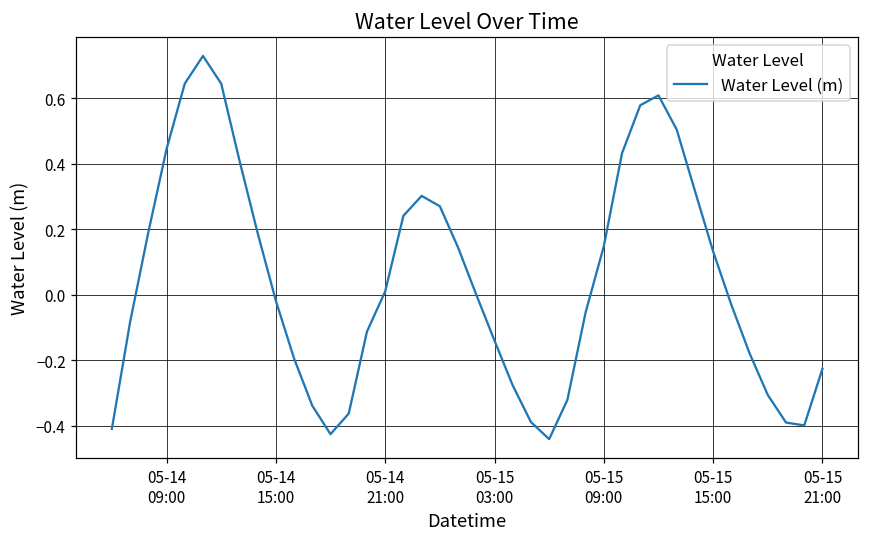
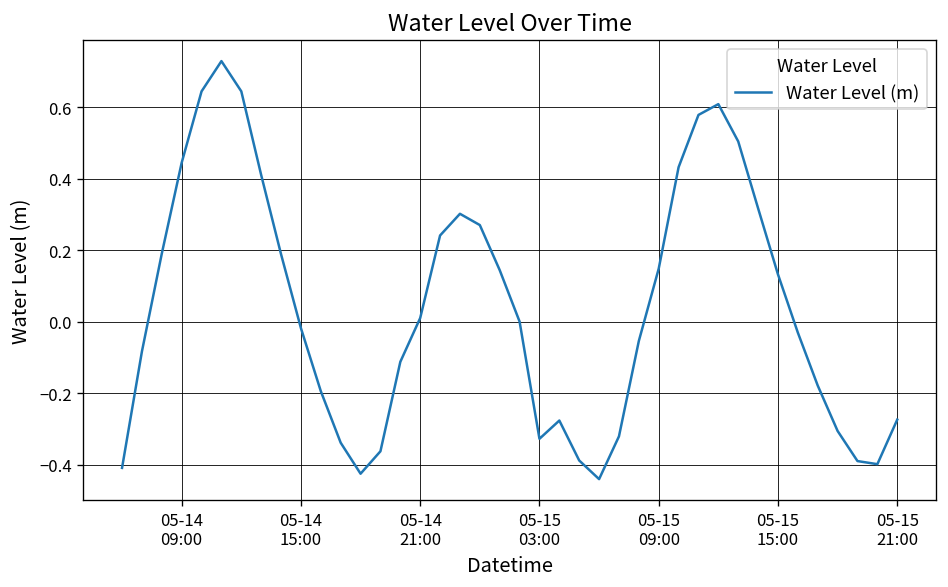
  {
    "05-14 09:00": 0.44,
    "05-14 15:00": -0.02,
    "05-14 21:00": 0.01,
-   "05-15 03:00": -0.14,
+   "05-15 03:00": -0.33,
    "05-15 09:00": 0.15,
    "05-15 15:00": 0.13,
-   "05-15 21:00": -0.23
+   "05-15 21:00": -0.27
  }
